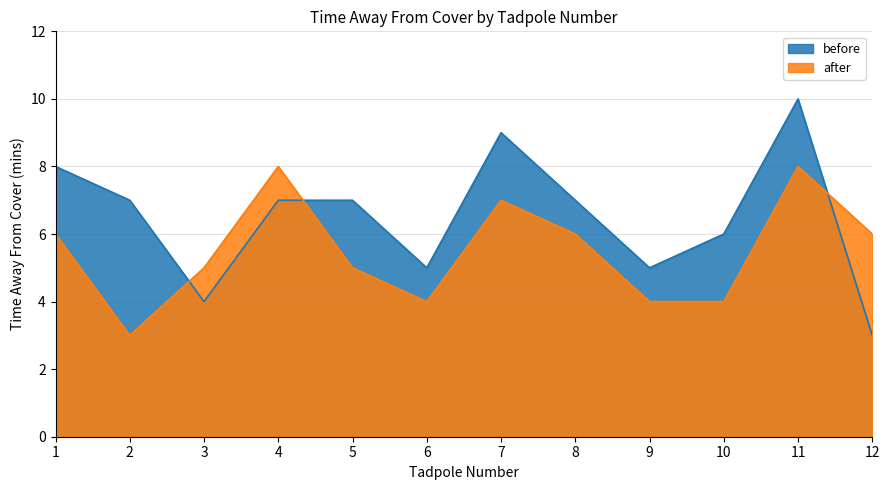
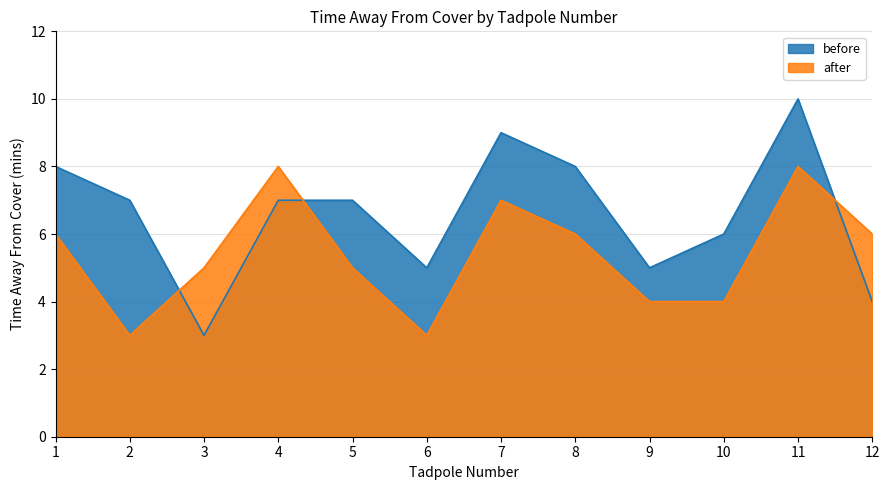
  {
    "before": {
      "1": 8,
      "2": 7,
-     "3": 4,
+     "3": 3,
      "4": 7,
      "5": 7,
      "6": 5,
      "7": 9,
-     "8": 7,
+     "8": 8,
      "9": 5,
      "10": 6,
      "11": 10,
-     "12": 3
+     "12": 4
    },
    "after": {
      "1": 6,
      "2": 3,
      "3": 5,
      "4": 8,
      "5": 5,
-     "6": 4,
+     "6": 3,
      "7": 7,
      "8": 6,
      "9": 4,
      "10": 4,
      "11": 8,
      "12": 6
    }
  }
